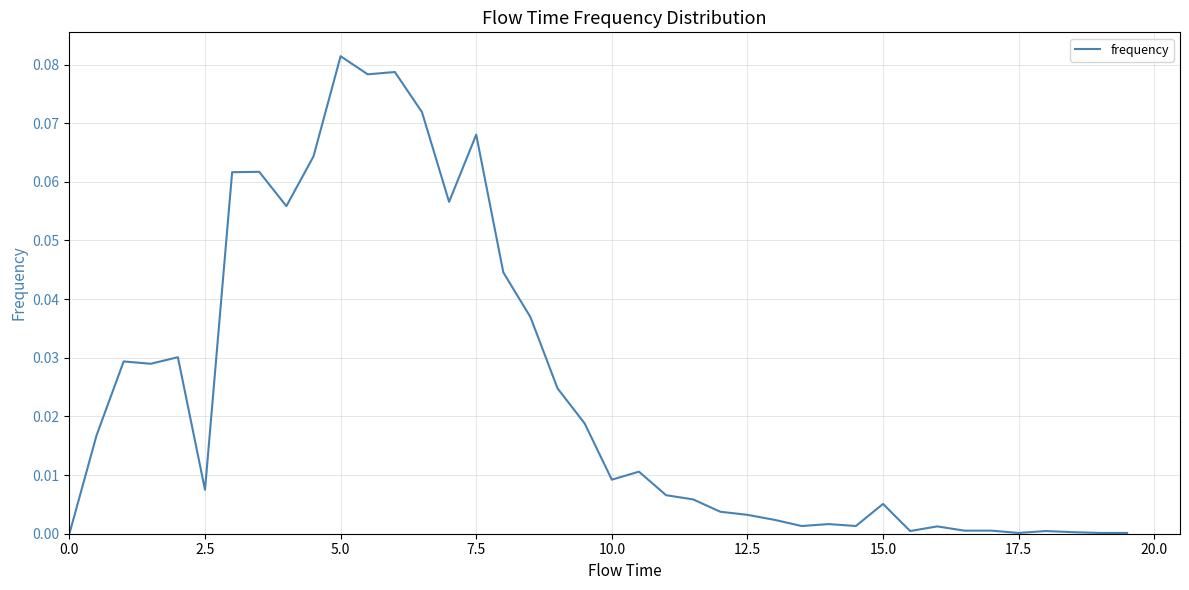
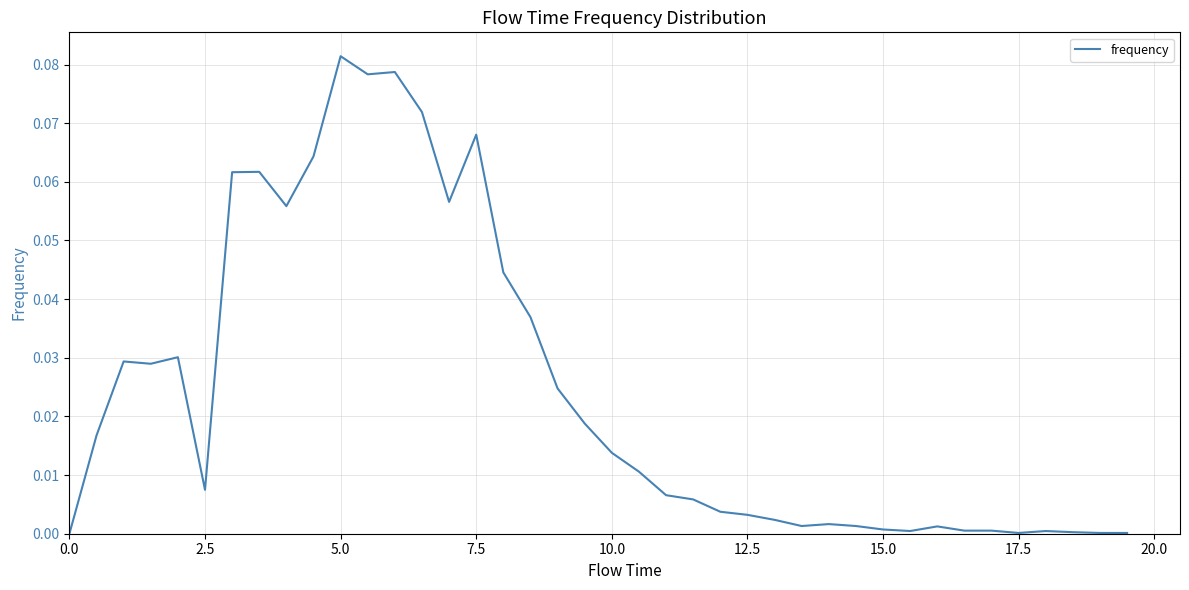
  {
    "0.0": 0.000,
    "2.5": 0.007,
    "5.0": 0.081,
    "7.5": 0.068,
-   "10.0": 0.009,
+   "10.0": 0.014,
    "12.5": 0.003,
-   "15.0": 0.005,
+   "15.0": 0.001,
    "17.5": 0.000
  }
